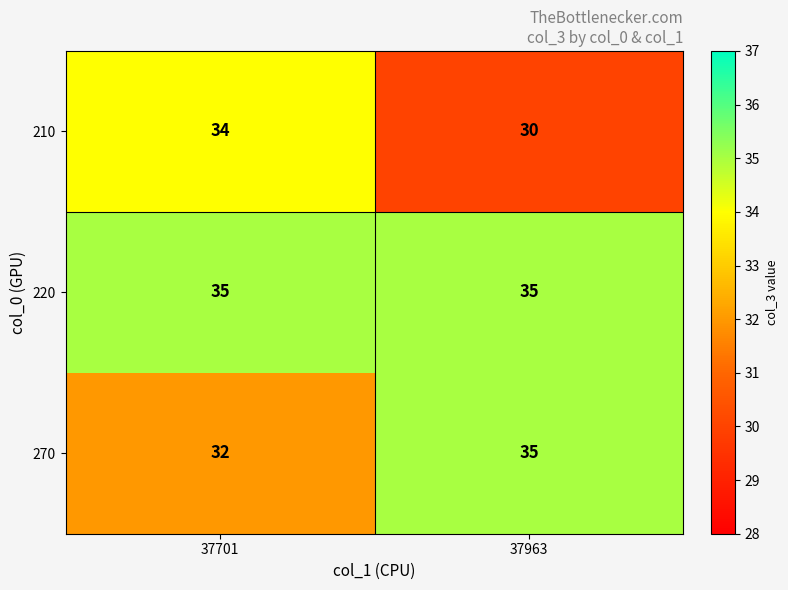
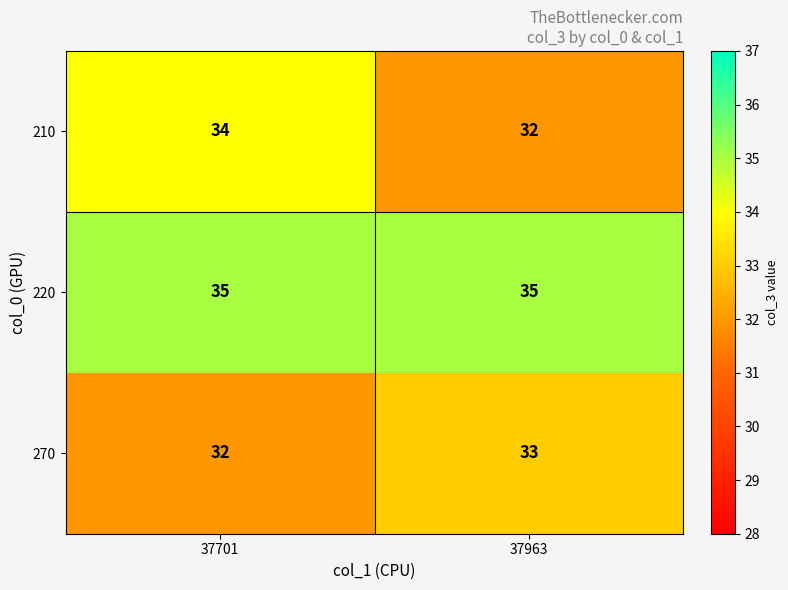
  {
    "210": {
      "37701": 34,
-     "37963": 30
+     "37963": 32
    },
    "220": {
      "37701": 35,
      "37963": 35
    },
    "270": {
      "37701": 32,
-     "37963": 35
+     "37963": 33
    }
  }
